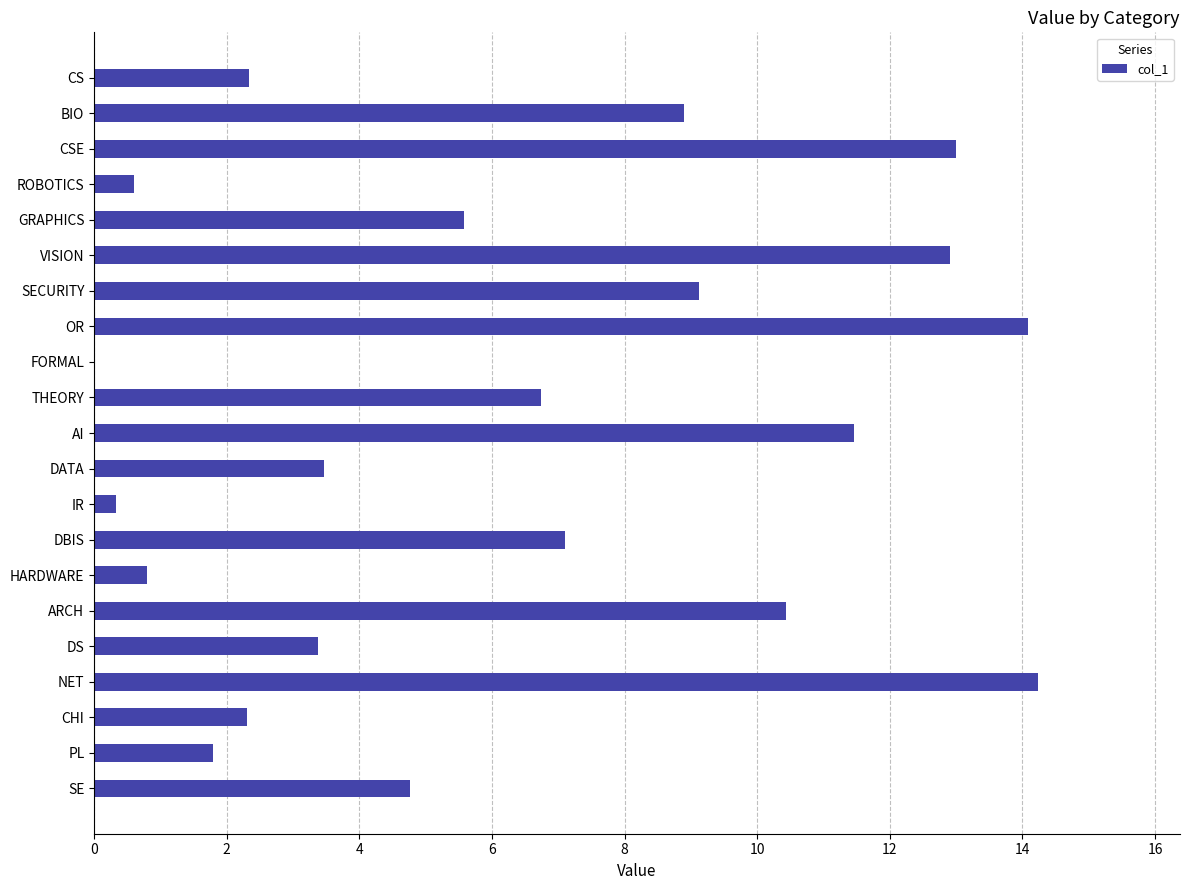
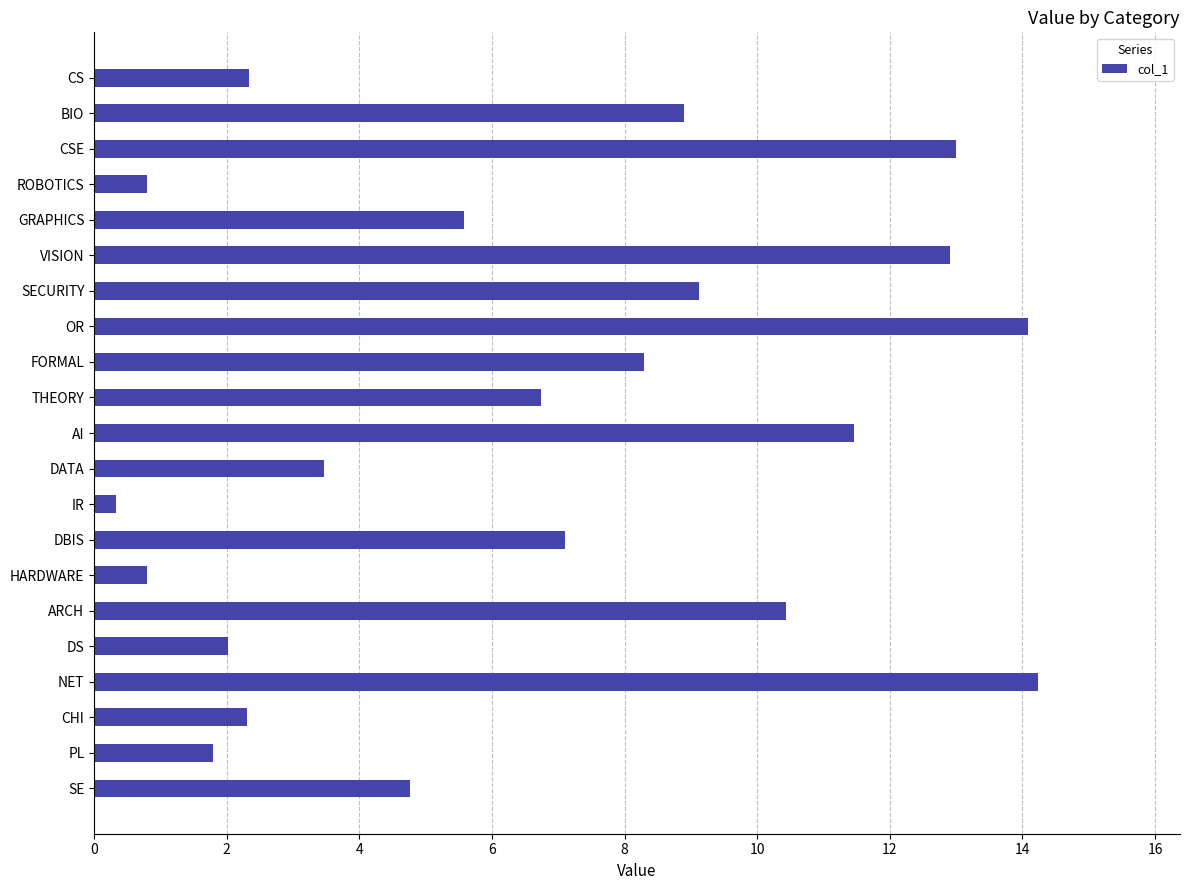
  {
    "CS": 2.3,
    "BIO": 8.9,
    "CSE": 13.0,
-   "ROBOTICS": 0.6,
+   "ROBOTICS": 0.8,
    "GRAPHICS": 5.6,
    "VISION": 12.9,
    "SECURITY": 9.1,
    "OR": 14.1,
-   "FORMAL": 0.0,
+   "FORMAL": 8.3,
    "THEORY": 6.7,
    "AI": 11.5,
    "DATA": 3.5,
    "IR": 0.3,
    "DBIS": 7.1,
    "HARDWARE": 0.8,
    "ARCH": 10.4,
-   "DS": 3.4,
+   "DS": 2.0,
    "NET": 14.2,
    "CHI": 2.3,
    "PL": 1.8,
    "SE": 4.8
  }
